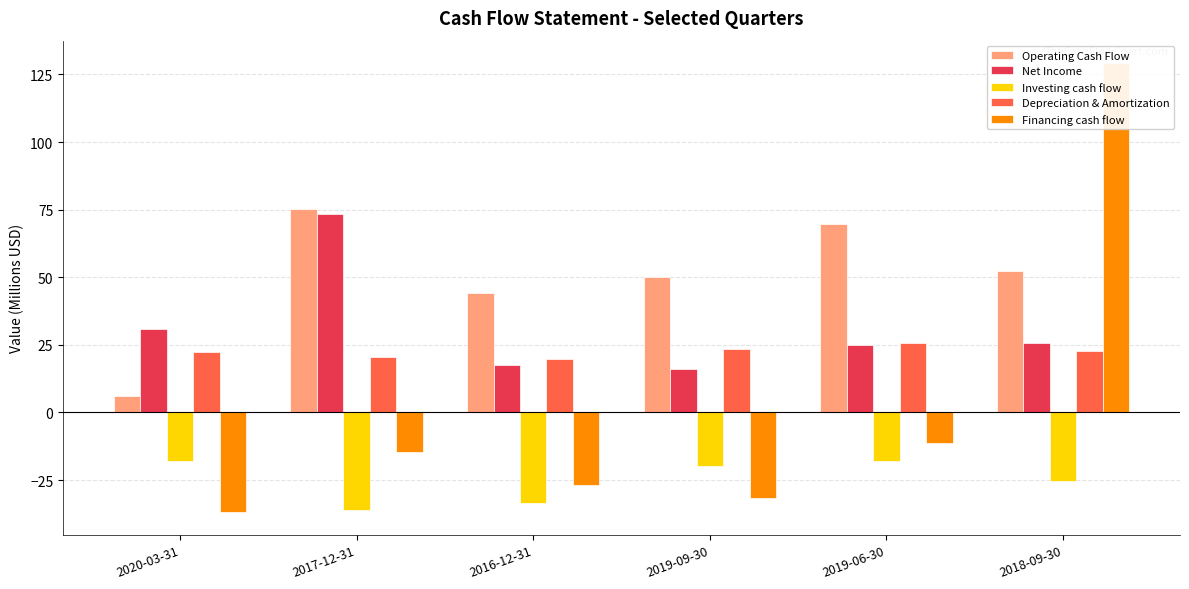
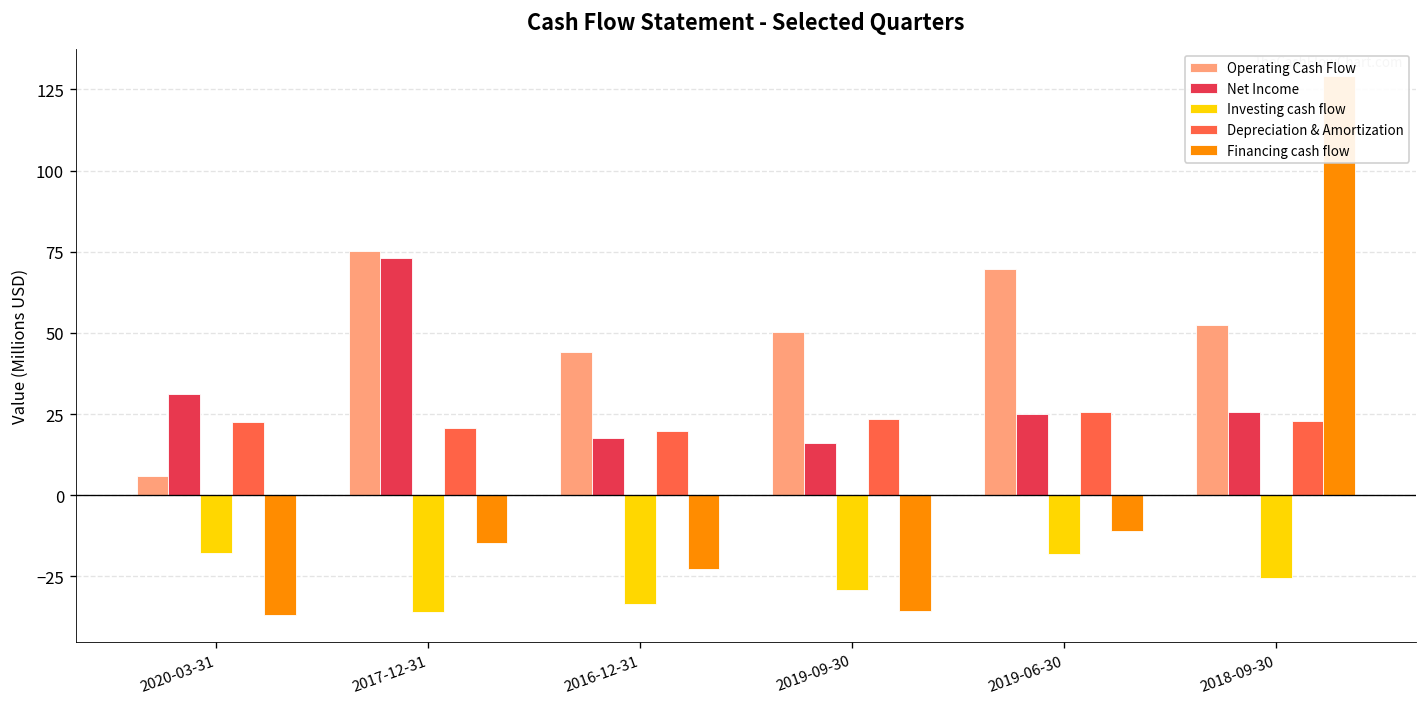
  {
    "Operating Cash Flow": {
      "2020-03-31": 6,
      "2017-12-31": 75,
      "2016-12-31": 44,
      "2019-09-30": 50,
      "2019-06-30": 70,
      "2018-09-30": 52
    },
    "Investing cash flow": {
      "2020-03-31": -18,
      "2017-12-31": -36,
      "2016-12-31": -33,
-     "2019-09-30": -20,
+     "2019-09-30": -29,
      "2019-06-30": -18,
      "2018-09-30": -25
    },
    "Financing cash flow": {
      "2020-03-31": -37,
      "2017-12-31": -15,
-     "2016-12-31": -27,
-     "2019-09-30": -32,
+     "2016-12-31": -23,
+     "2019-09-30": -36,
      "2019-06-30": -11
    }
  }
